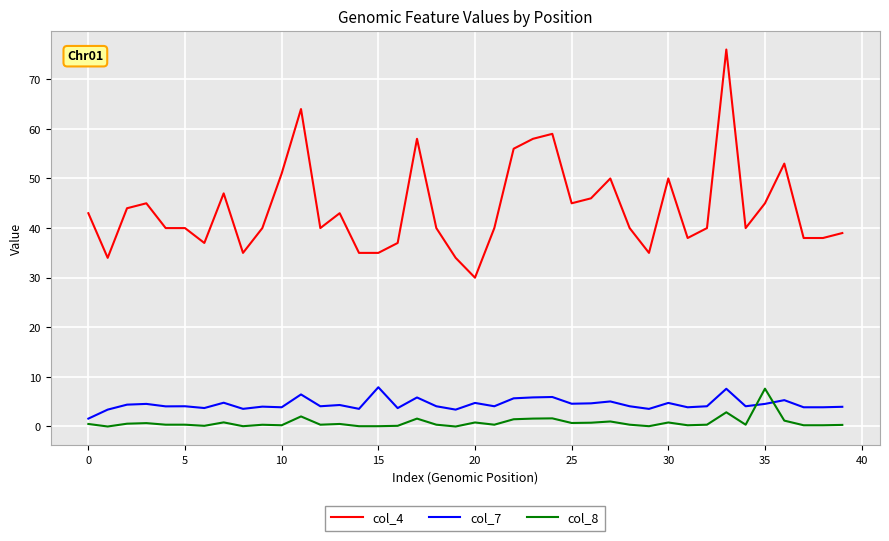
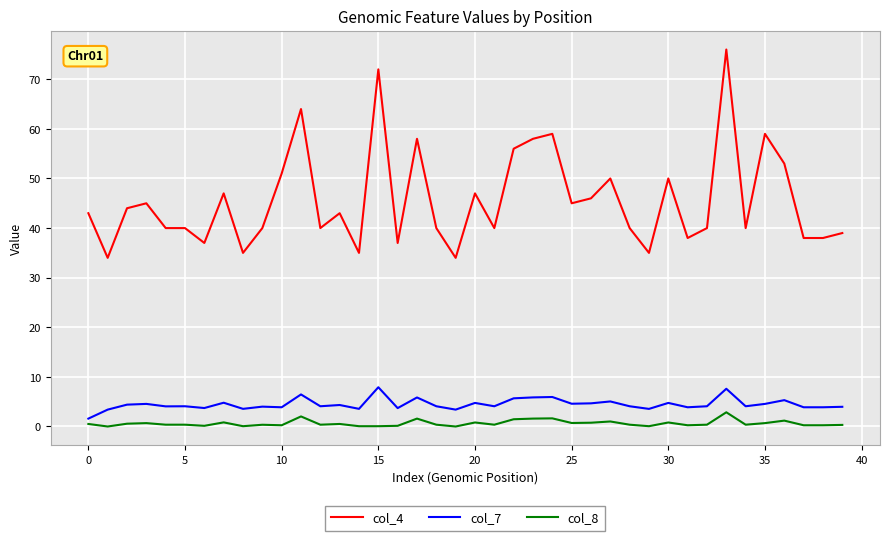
  {
    "col_4": {
      "0": 43,
      "5": 40,
      "10": 51,
-     "15": 35,
-     "20": 30,
+     "15": 72,
+     "20": 47,
      "25": 45,
      "30": 50,
-     "35": 45
+     "35": 59
    },
    "col_7": {
      "0": 2,
      "5": 4,
      "10": 4,
      "15": 8,
      "20": 5,
      "25": 5,
      "30": 5,
      "35": 5
    },
    "col_8": {
      "0": 1,
      "5": 0,
      "10": 0,
      "15": 0,
      "20": 1,
      "25": 1,
      "30": 1,
-     "35": 8
+     "35": 1
    }
  }
